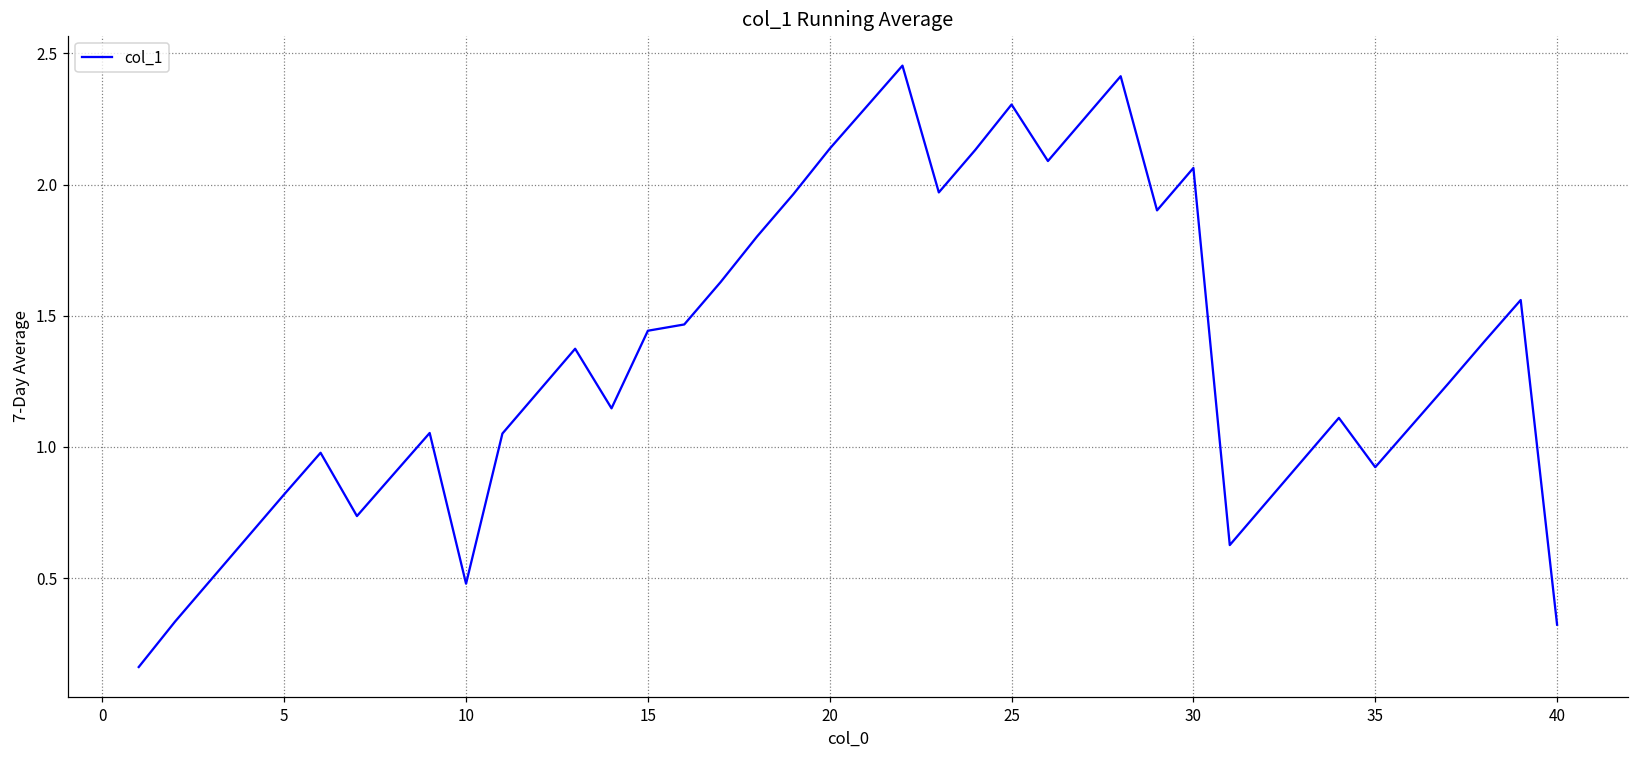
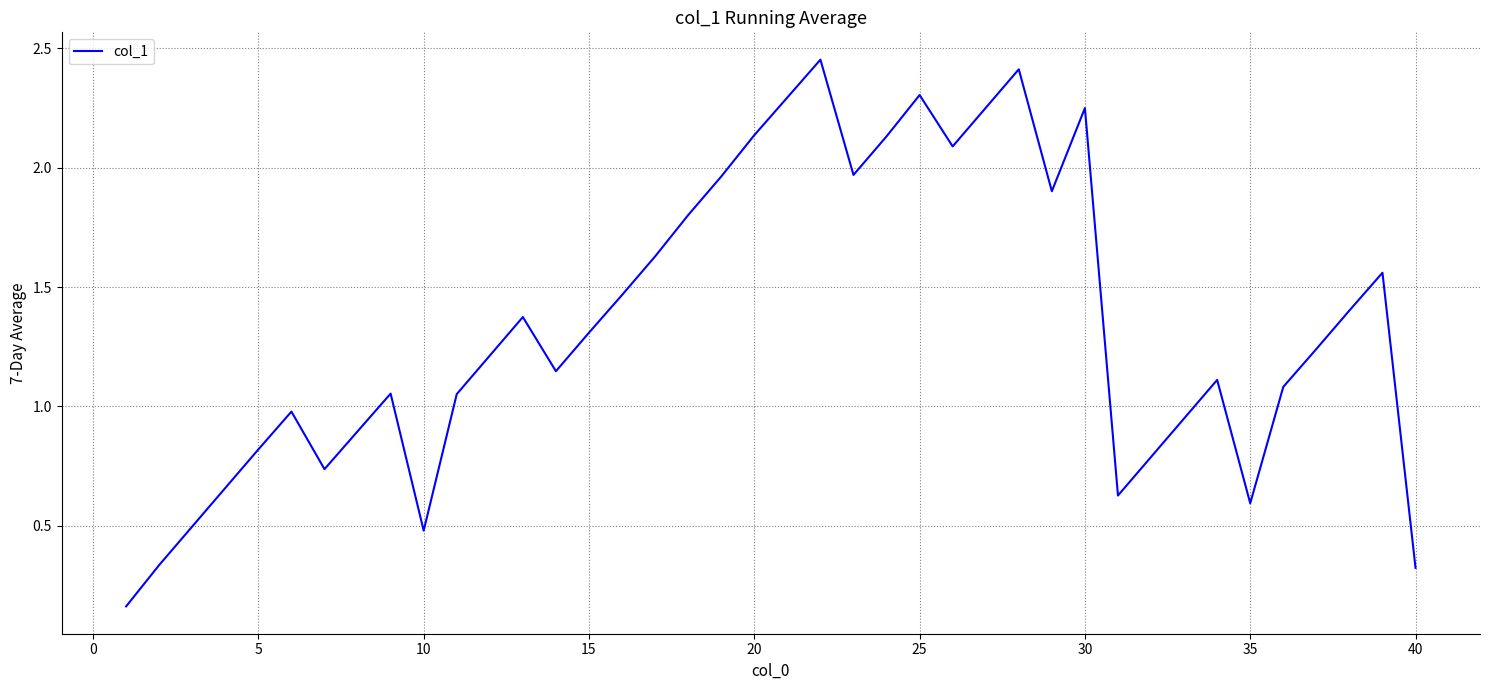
  {
    "5": 0.82,
    "10": 0.48,
-   "15": 1.44,
+   "15": 1.31,
    "20": 2.14,
    "25": 2.30,
-   "30": 2.06,
-   "35": 0.92,
+   "30": 2.25,
+   "35": 0.59,
    "40": 0.32
  }
